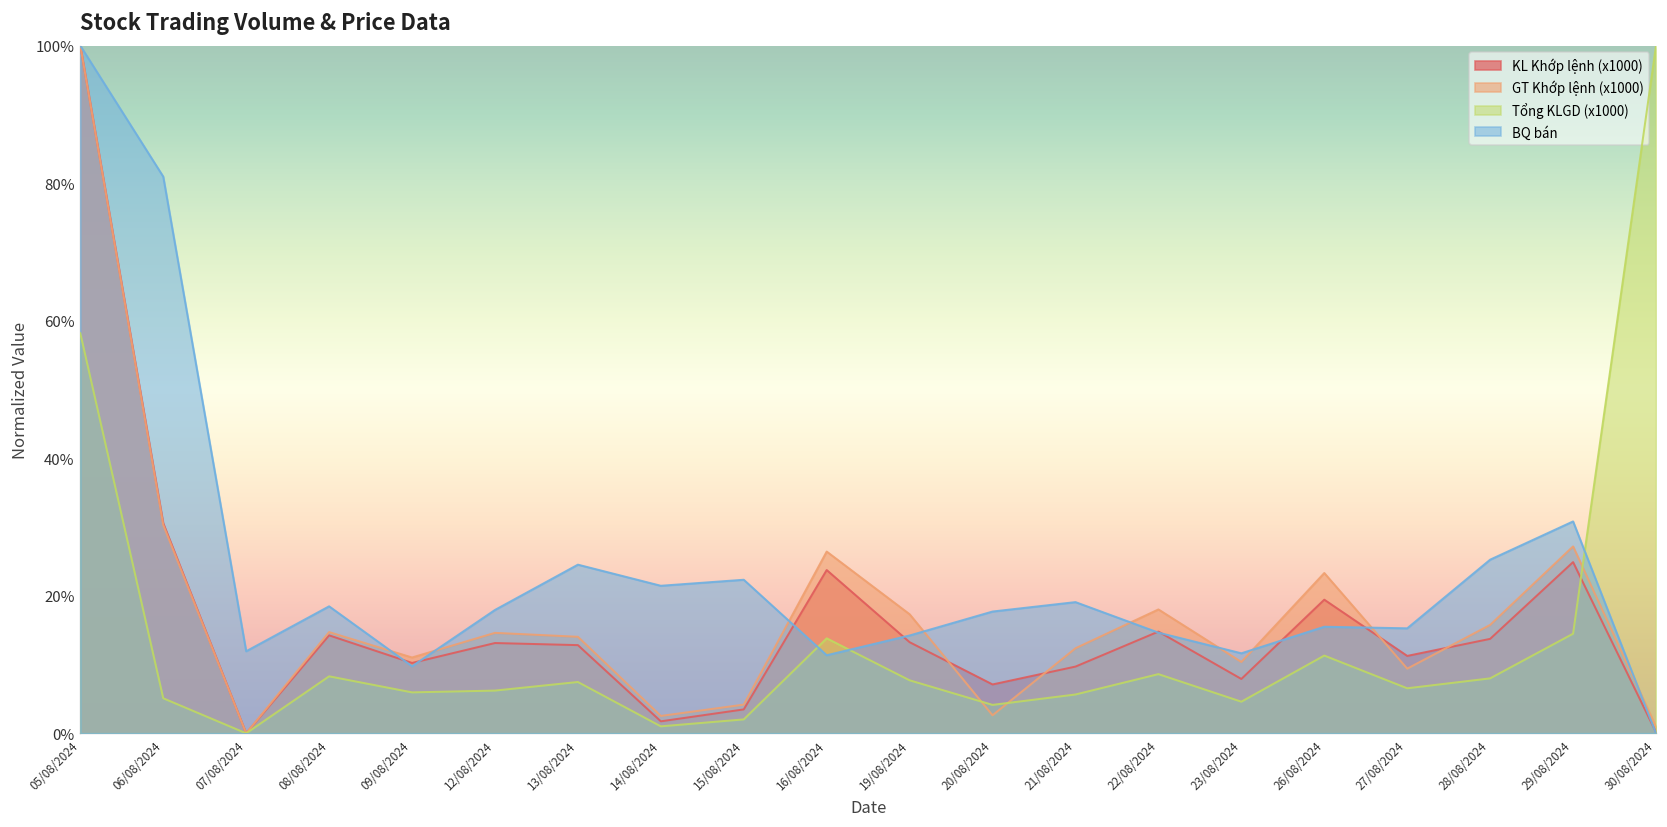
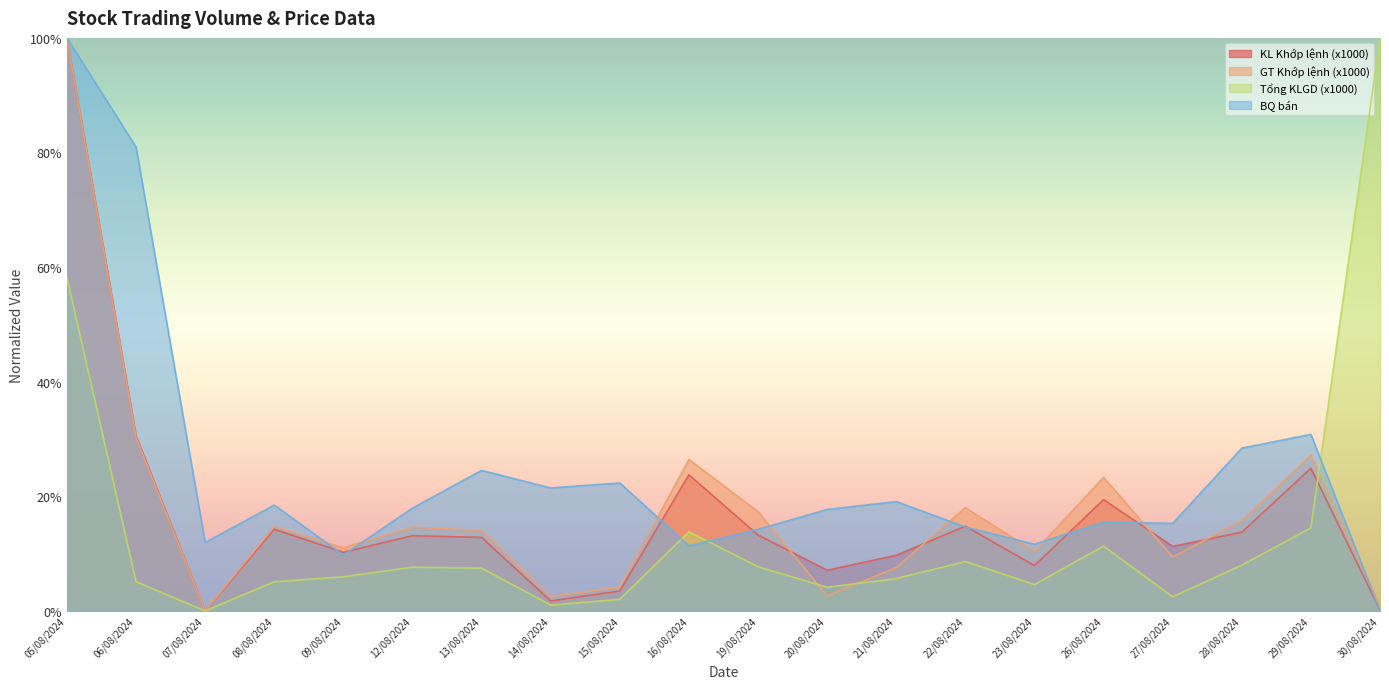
  {
    "KL Khớp lệnh (x1000)": {
      "08/08/2024": "14%",
      "09/08/2024": "10%",
      "12/08/2024": "13%",
      "13/08/2024": "13%",
      "14/08/2024": "2%",
      "15/08/2024": "3%",
      "16/08/2024": "24%",
      "19/08/2024": "13%",
      "20/08/2024": "7%",
      "21/08/2024": "10%",
      "23/08/2024": "8%",
      "26/08/2024": "19%",
      "27/08/2024": "11%",
      "28/08/2024": "14%",
      "29/08/2024": "25%"
    },
    "GT Khớp lệnh (x1000)": {
      "08/08/2024": "15%",
      "09/08/2024": "11%",
      "12/08/2024": "15%",
      "13/08/2024": "14%",
      "14/08/2024": "3%",
      "15/08/2024": "4%",
      "16/08/2024": "26%",
      "19/08/2024": "17%",
      "20/08/2024": "3%",
-     "21/08/2024": "12%",
+     "21/08/2024": "8%",
      "22/08/2024": "18%",
      "23/08/2024": "10%",
      "26/08/2024": "23%",
      "27/08/2024": "9%",
      "28/08/2024": "16%",
      "29/08/2024": "27%",
      "30/08/2024": "1%"
    },
    "Tổng KLGD (x1000)": {
      "05/08/2024": "58%",
      "06/08/2024": "5%",
-     "08/08/2024": "8%",
+     "08/08/2024": "5%",
      "09/08/2024": "6%",
-     "12/08/2024": "6%",
+     "12/08/2024": "8%",
      "13/08/2024": "7%",
      "14/08/2024": "1%",
      "15/08/2024": "2%",
      "16/08/2024": "14%",
      "19/08/2024": "8%",
      "20/08/2024": "4%",
      "21/08/2024": "6%",
      "22/08/2024": "9%",
      "23/08/2024": "5%",
      "26/08/2024": "11%",
-     "27/08/2024": "7%",
+     "27/08/2024": "2%",
      "28/08/2024": "8%",
      "29/08/2024": "14%",
      "30/08/2024": "100%"
    },
    "BQ bán": {
      "06/08/2024": "81%",
      "07/08/2024": "12%",
      "08/08/2024": "18%",
      "09/08/2024": "10%",
      "12/08/2024": "18%",
      "13/08/2024": "25%",
      "14/08/2024": "21%",
      "15/08/2024": "22%",
      "16/08/2024": "11%",
      "19/08/2024": "14%",
      "20/08/2024": "18%",
      "21/08/2024": "19%",
      "23/08/2024": "12%",
      "26/08/2024": "15%",
      "27/08/2024": "15%",
-     "28/08/2024": "25%",
+     "28/08/2024": "28%",
      "29/08/2024": "31%"
    }
  }
